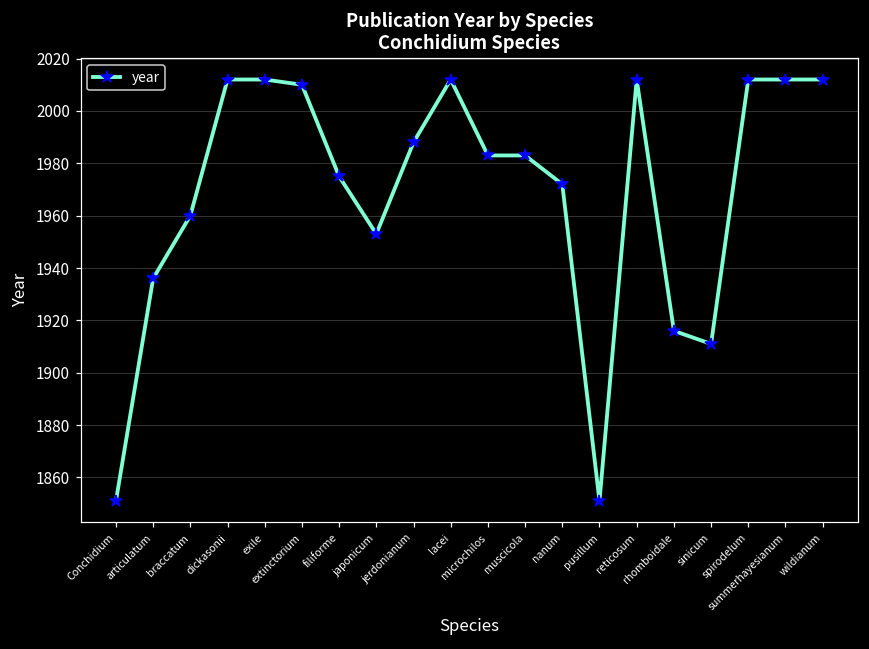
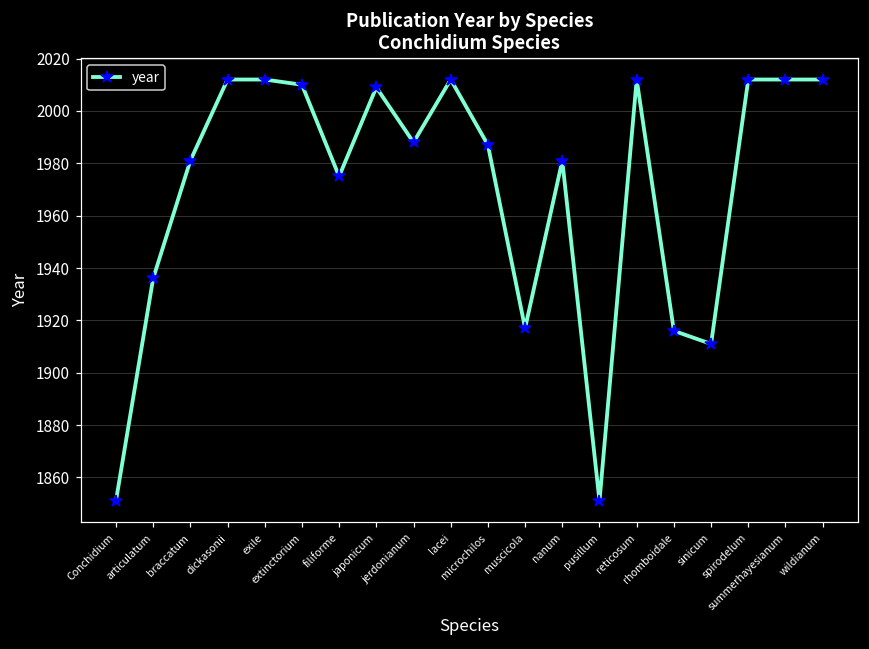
  {
    "Conchidium": 1851,
    "articulatum": 1936,
-   "braccatum": 1960,
+   "braccatum": 1981,
    "dickasonii": 2012,
    "exile": 2012,
    "extinctorium": 2010,
    "filiforme": 1975,
-   "japonicum": 1953,
+   "japonicum": 2009,
    "jerdonianum": 1988,
    "lacei": 2012,
-   "microchilos": 1983,
-   "muscicola": 1983,
-   "nanum": 1972,
+   "microchilos": 1987,
+   "muscicola": 1917,
+   "nanum": 1981,
    "pusillum": 1851,
    "reticosum": 2012,
    "rhomboidale": 1916,
    "sinicum": 1911,
    "spirodelum": 2012,
    "summerhayesianum": 2012,
    "wildianum": 2012
  }
